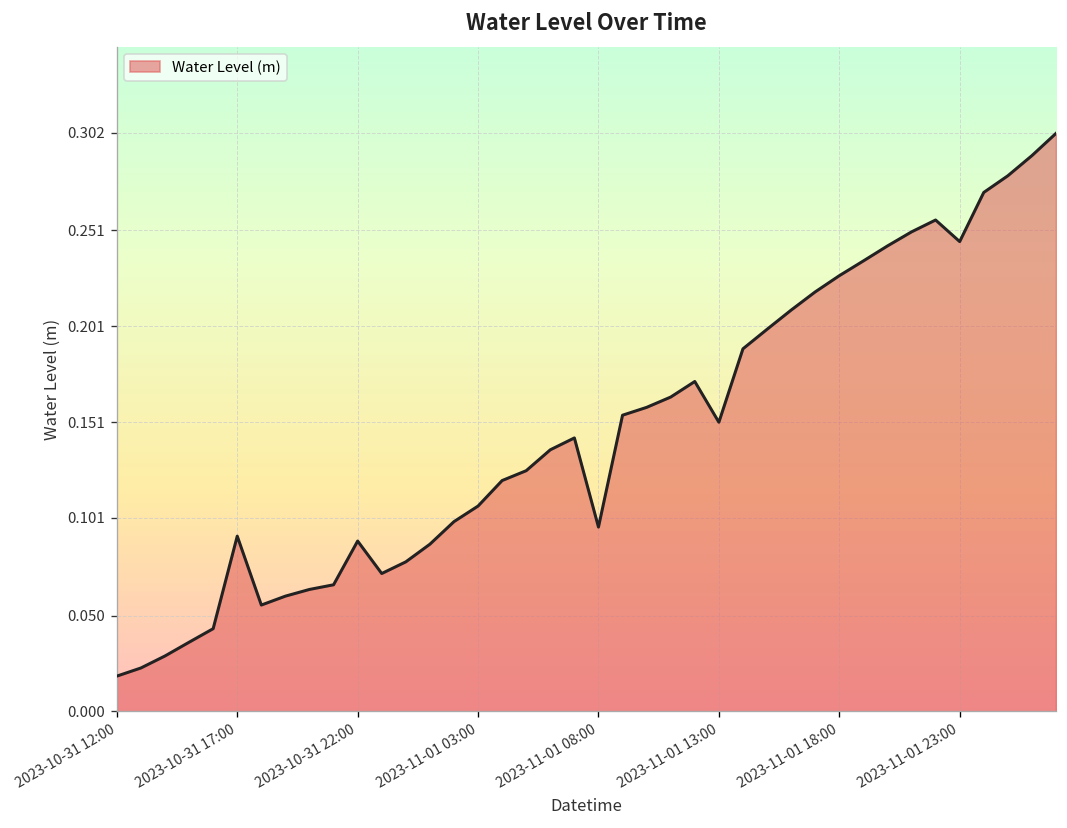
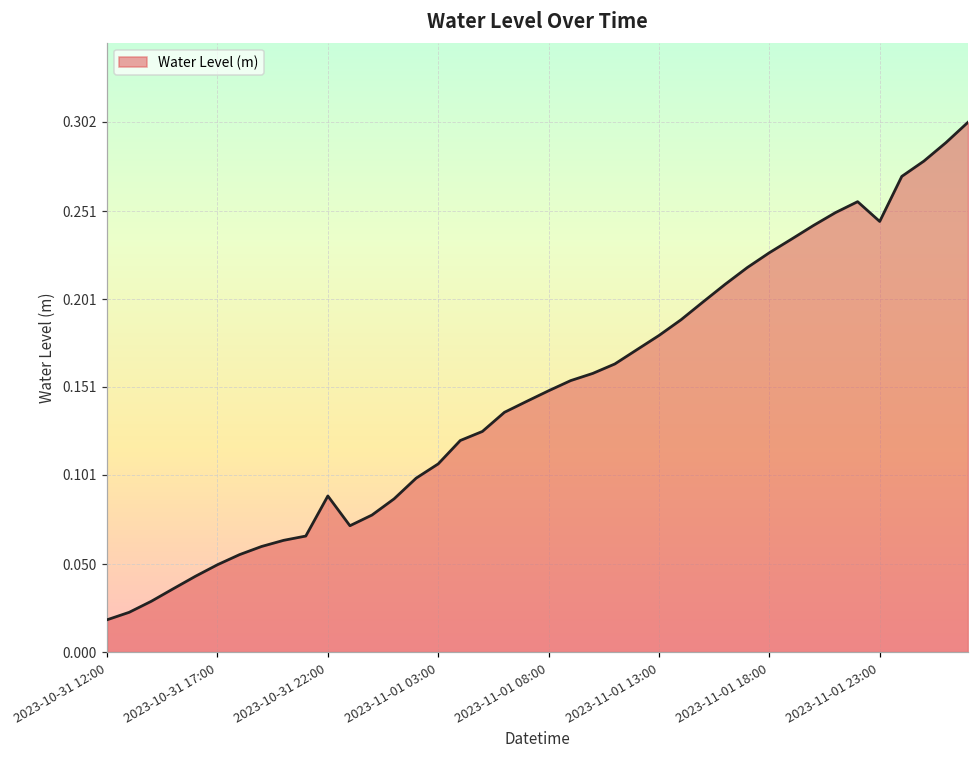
  {
    "2023-10-31 12:00": 0.018,
-   "2023-10-31 17:00": 0.091,
+   "2023-10-31 17:00": 0.050,
    "2023-10-31 22:00": 0.089,
    "2023-11-01 03:00": 0.107,
-   "2023-11-01 08:00": 0.096,
-   "2023-11-01 13:00": 0.151,
+   "2023-11-01 08:00": 0.149,
+   "2023-11-01 13:00": 0.180,
    "2023-11-01 18:00": 0.227,
    "2023-11-01 23:00": 0.245
  }
